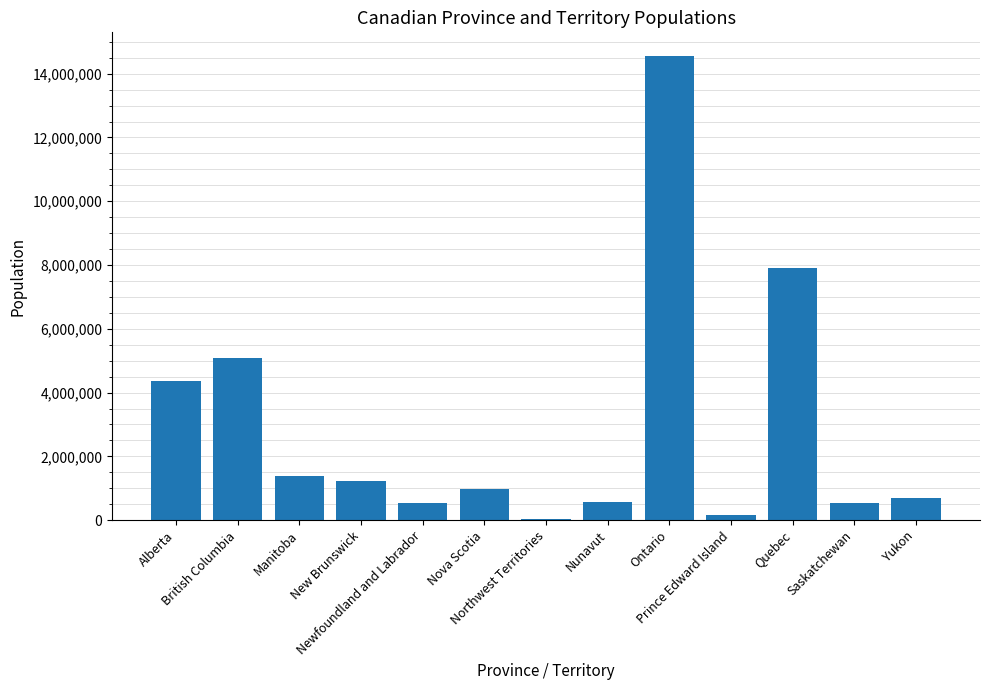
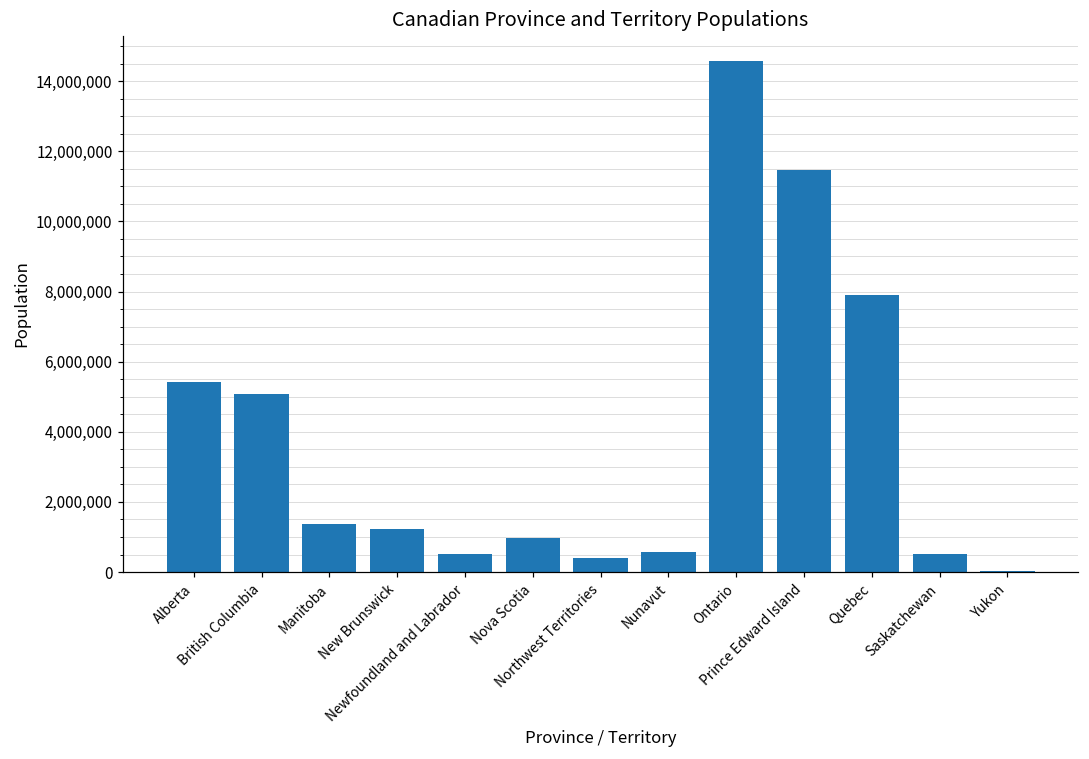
  {
-   "Alberta": "4,400,000",
+   "Alberta": "5,400,000",
    "British Columbia": "5,100,000",
    "Manitoba": "1,400,000",
    "New Brunswick": "1,200,000",
    "Newfoundland and Labrador": "500,000",
    "Nova Scotia": "1,000,000",
-   "Northwest Territories": "0",
+   "Northwest Territories": "400,000",
    "Nunavut": "600,000",
    "Ontario": "14,600,000",
-   "Prince Edward Island": "200,000",
+   "Prince Edward Island": "11,500,000",
    "Quebec": "7,900,000",
    "Saskatchewan": "500,000",
-   "Yukon": "700,000"
+   "Yukon": "0"
  }
